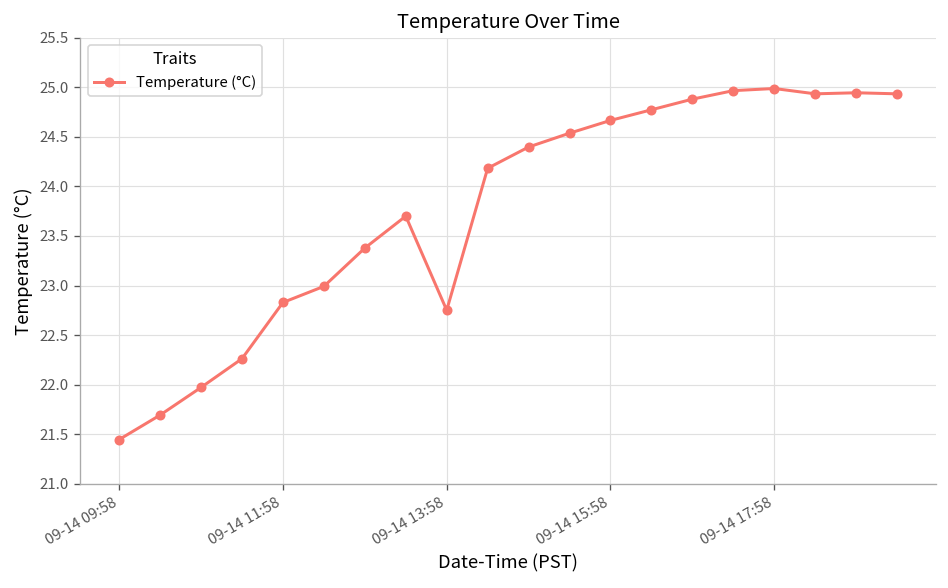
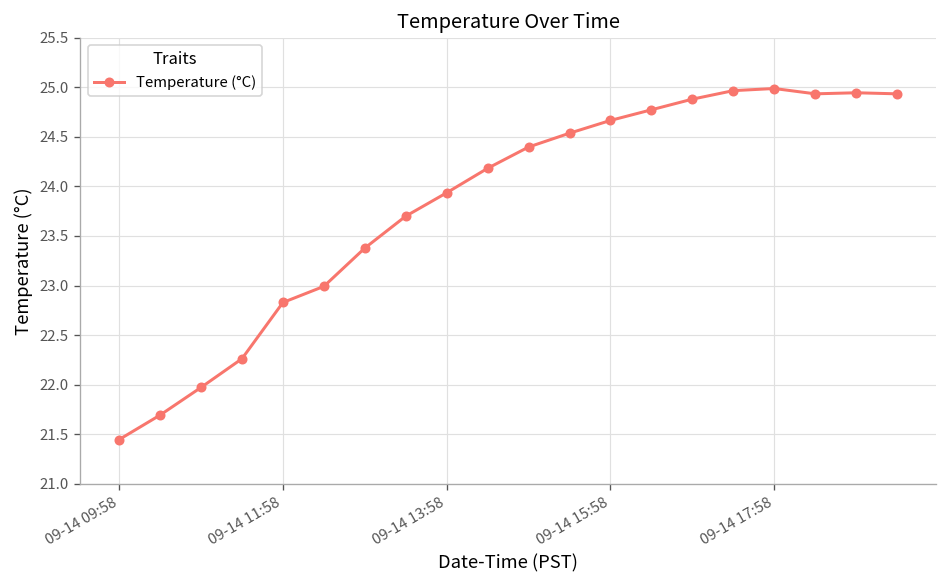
  {
    "09-14 09:58": 21.4,
    "09-14 11:58": 22.8,
-   "09-14 13:58": 22.8,
+   "09-14 13:58": 23.9,
    "09-14 15:58": 24.7,
    "09-14 17:58": 25.0
  }
